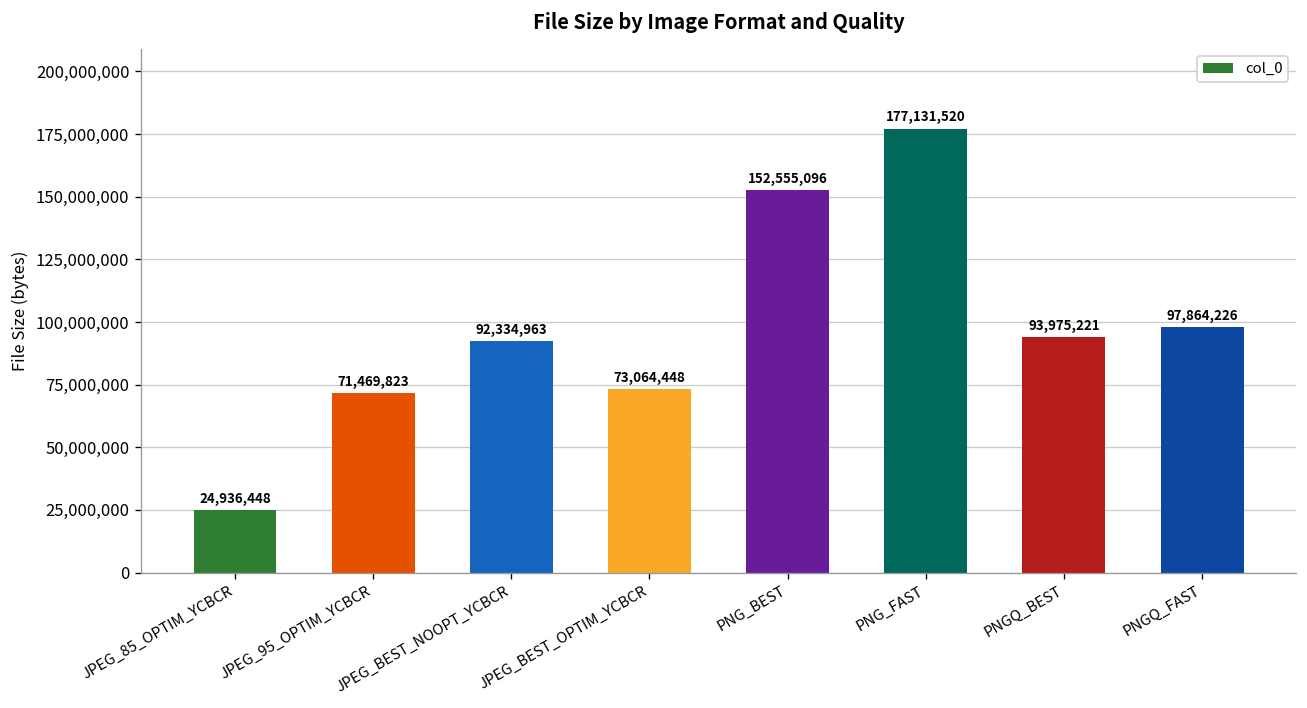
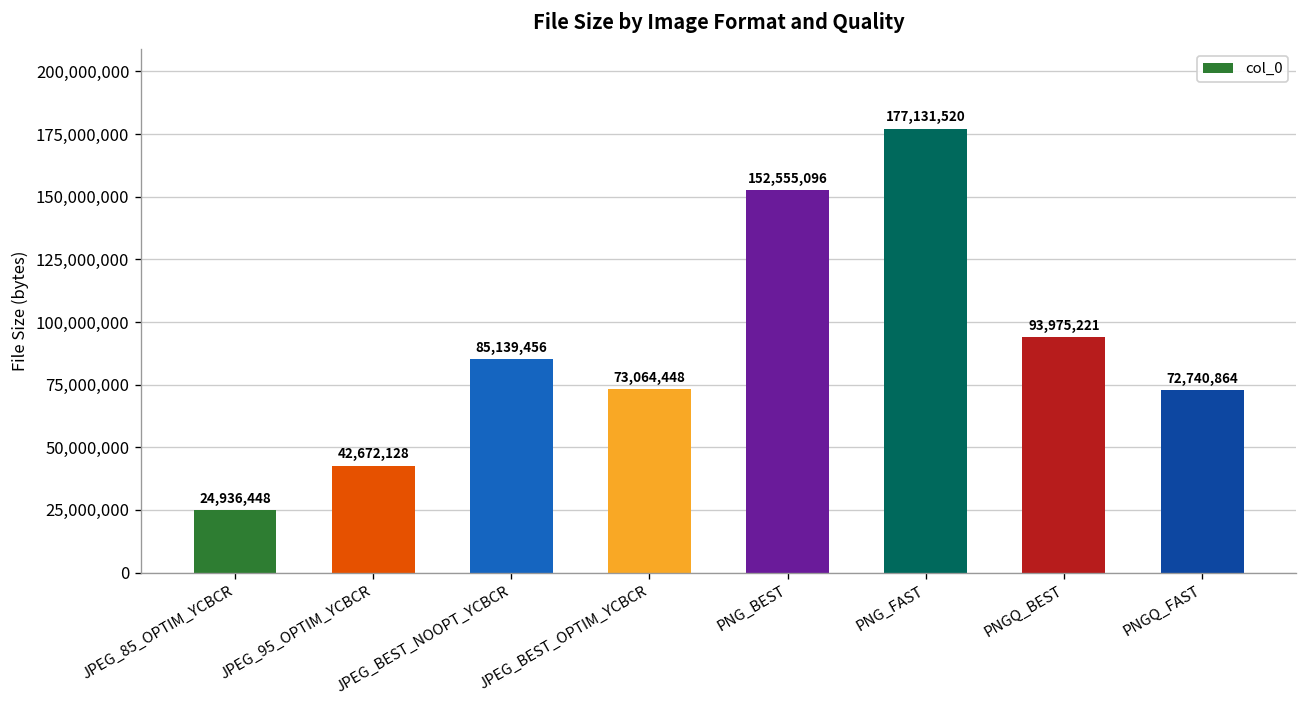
  {
    "JPEG_85_OPTIM_YCBCR": "24,936,448",
-   "JPEG_95_OPTIM_YCBCR": "71,469,823",
-   "JPEG_BEST_NOOPT_YCBCR": "92,334,963",
+   "JPEG_95_OPTIM_YCBCR": "42,672,128",
+   "JPEG_BEST_NOOPT_YCBCR": "85,139,456",
    "JPEG_BEST_OPTIM_YCBCR": "73,064,448",
    "PNG_BEST": "152,555,096",
    "PNG_FAST": "177,131,520",
    "PNGQ_BEST": "93,975,221",
-   "PNGQ_FAST": "97,864,226"
+   "PNGQ_FAST": "72,740,864"
  }
